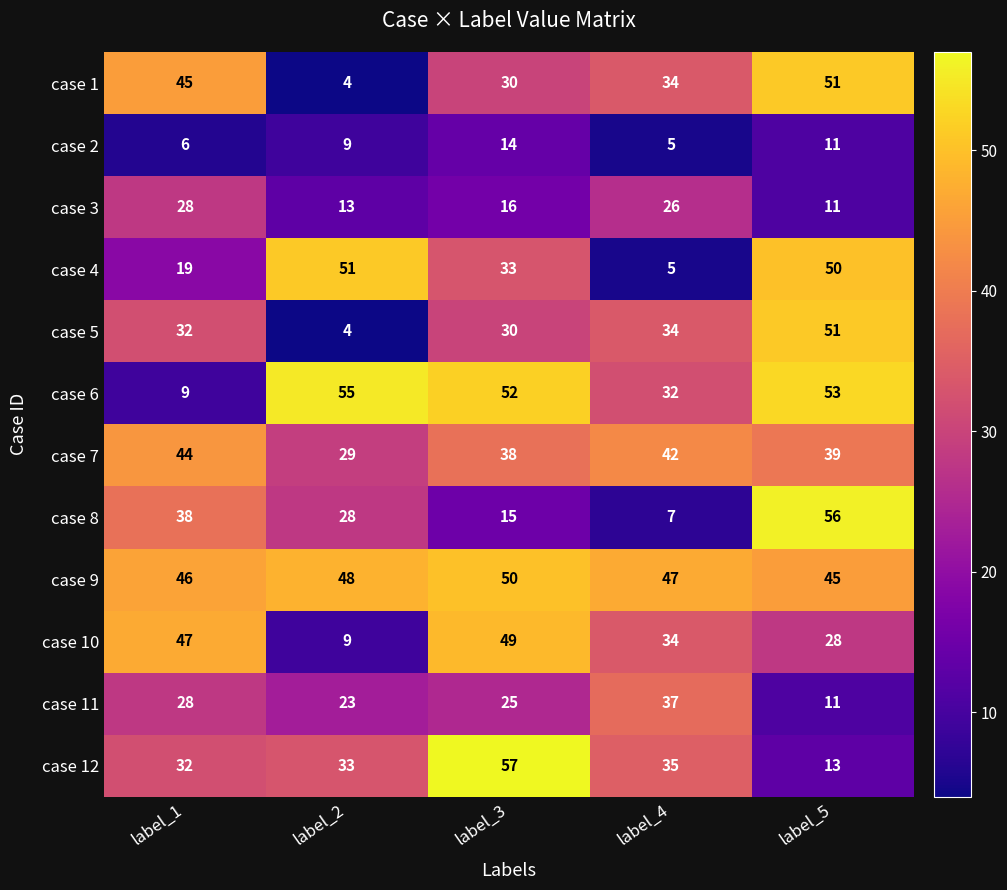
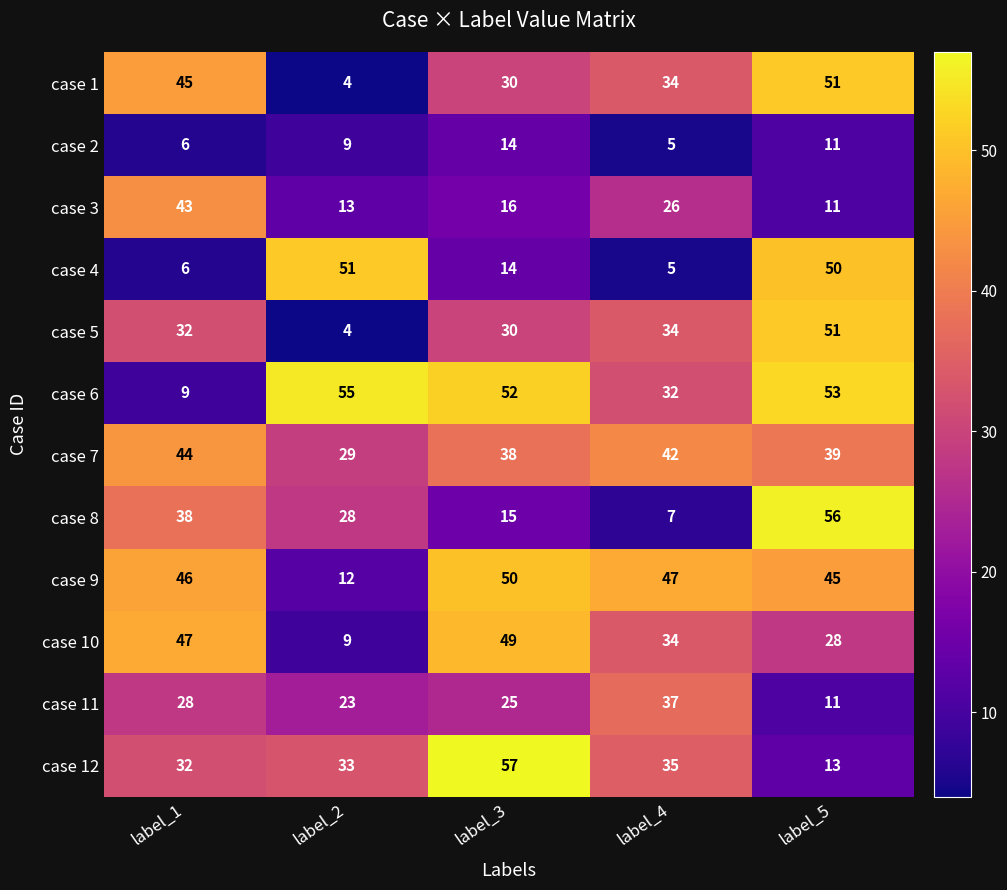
  {
    "case 1": {
      "label_1": 45,
      "label_2": 4,
      "label_3": 30,
      "label_4": 34,
      "label_5": 51
    },
    "case 2": {
      "label_1": 6,
      "label_2": 9,
      "label_3": 14,
      "label_4": 5,
      "label_5": 11
    },
    "case 3": {
-     "label_1": 28,
+     "label_1": 43,
      "label_2": 13,
      "label_3": 16,
      "label_4": 26,
      "label_5": 11
    },
    "case 4": {
-     "label_1": 19,
+     "label_1": 6,
      "label_2": 51,
-     "label_3": 33,
+     "label_3": 14,
      "label_4": 5,
      "label_5": 50
    },
    "case 5": {
      "label_1": 32,
      "label_2": 4,
      "label_3": 30,
      "label_4": 34,
      "label_5": 51
    },
    "case 6": {
      "label_1": 9,
      "label_2": 55,
      "label_3": 52,
      "label_4": 32,
      "label_5": 53
    },
    "case 7": {
      "label_1": 44,
      "label_2": 29,
      "label_3": 38,
      "label_4": 42,
      "label_5": 39
    },
    "case 8": {
      "label_1": 38,
      "label_2": 28,
      "label_3": 15,
      "label_4": 7,
      "label_5": 56
    },
    "case 9": {
      "label_1": 46,
-     "label_2": 48,
+     "label_2": 12,
      "label_3": 50,
      "label_4": 47,
      "label_5": 45
    },
    "case 10": {
      "label_1": 47,
      "label_2": 9,
      "label_3": 49,
      "label_4": 34,
      "label_5": 28
    },
    "case 11": {
      "label_1": 28,
      "label_2": 23,
      "label_3": 25,
      "label_4": 37,
      "label_5": 11
    },
    "case 12": {
      "label_1": 32,
      "label_2": 33,
      "label_3": 57,
      "label_4": 35,
      "label_5": 13
    }
  }
